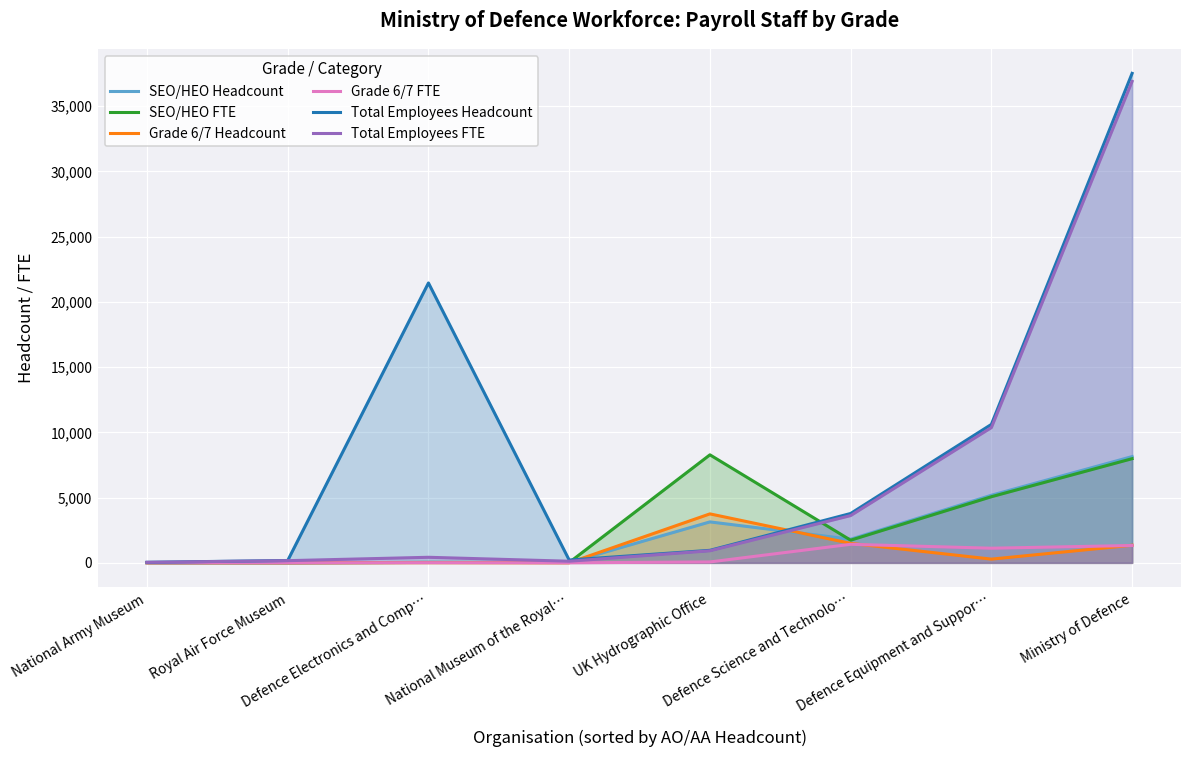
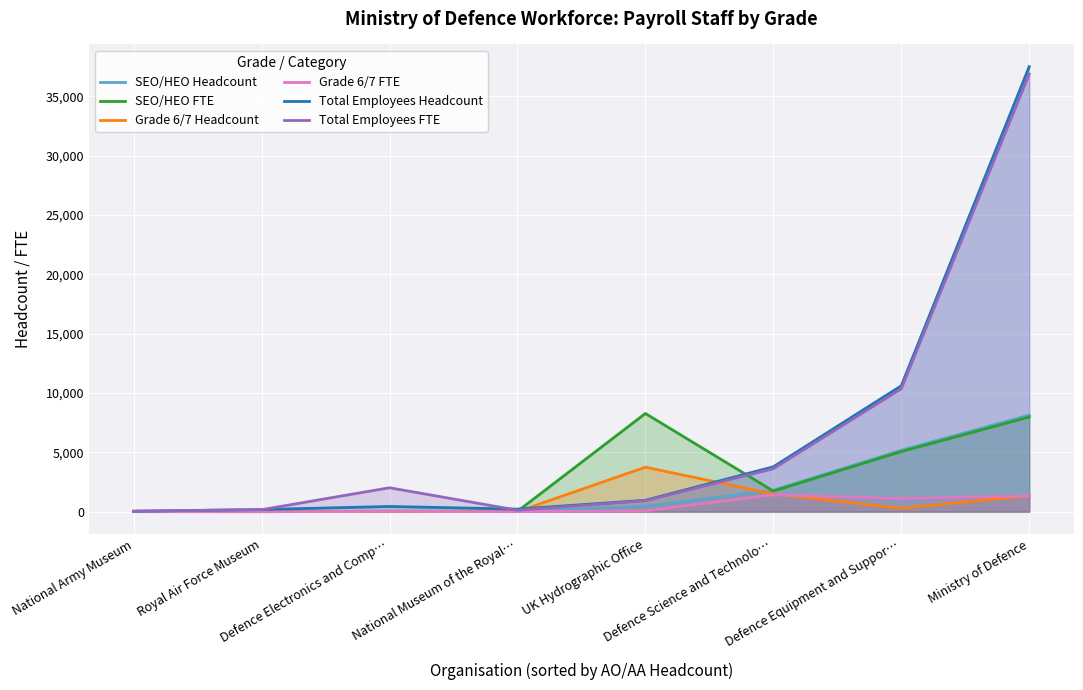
  {
    "SEO/HEO Headcount": {
-     "UK Hydrographic Office": "3,100"
+     "UK Hydrographic Office": "400"
    },
    "SEO/HEO FTE": {
      "UK Hydrographic Office": "8,300"
    },
    "Grade 6/7 Headcount": {
      "UK Hydrographic Office": "3,800",
      "Defence Equipment and Suppor…": "300"
    },
    "Grade 6/7 FTE": {
      "UK Hydrographic Office": "100",
      "Defence Equipment and Suppor…": "1,100"
    },
    "Total Employees Headcount": {
-     "Defence Electronics and Comp…": "21,400",
+     "Defence Electronics and Comp…": "400",
      "Defence Equipment and Suppor…": "10,600",
      "Ministry of Defence": "37,500"
    },
    "Total Employees FTE": {
-     "Defence Electronics and Comp…": "400",
+     "Defence Electronics and Comp…": "2,000",
      "Defence Equipment and Suppor…": "10,400",
      "Ministry of Defence": "36,900"
    }
  }
